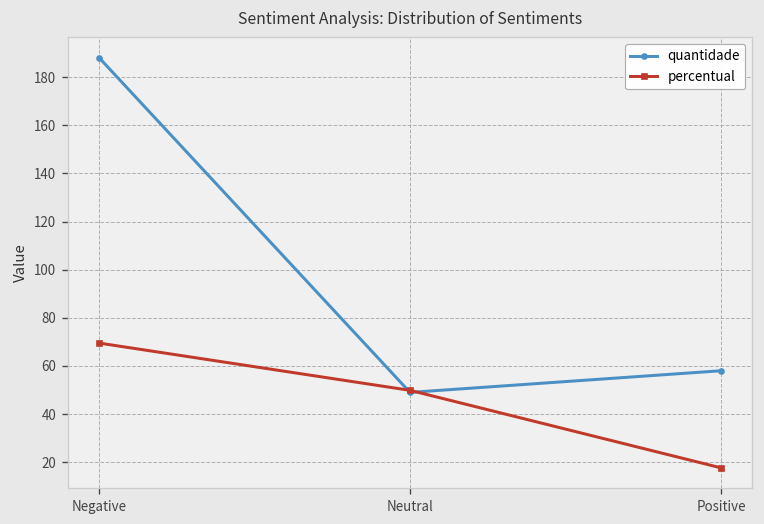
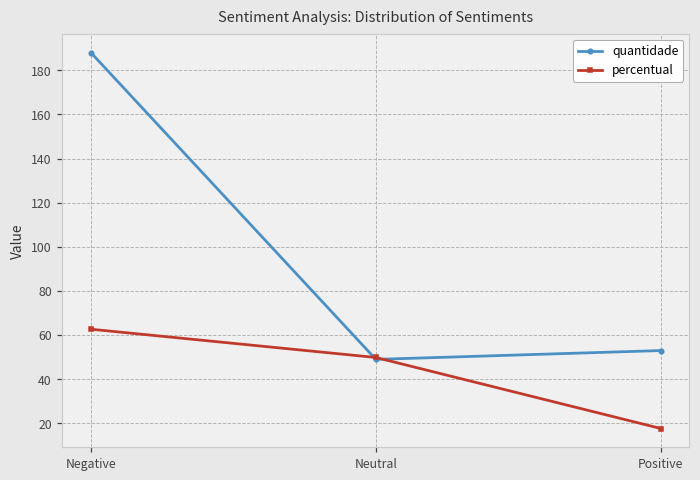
  {
    "quantidade": {
      "Negative": 188,
-     "Positive": 58
+     "Positive": 53
    },
    "percentual": {
-     "Negative": 69,
+     "Negative": 63,
      "Positive": 18
    }
  }
